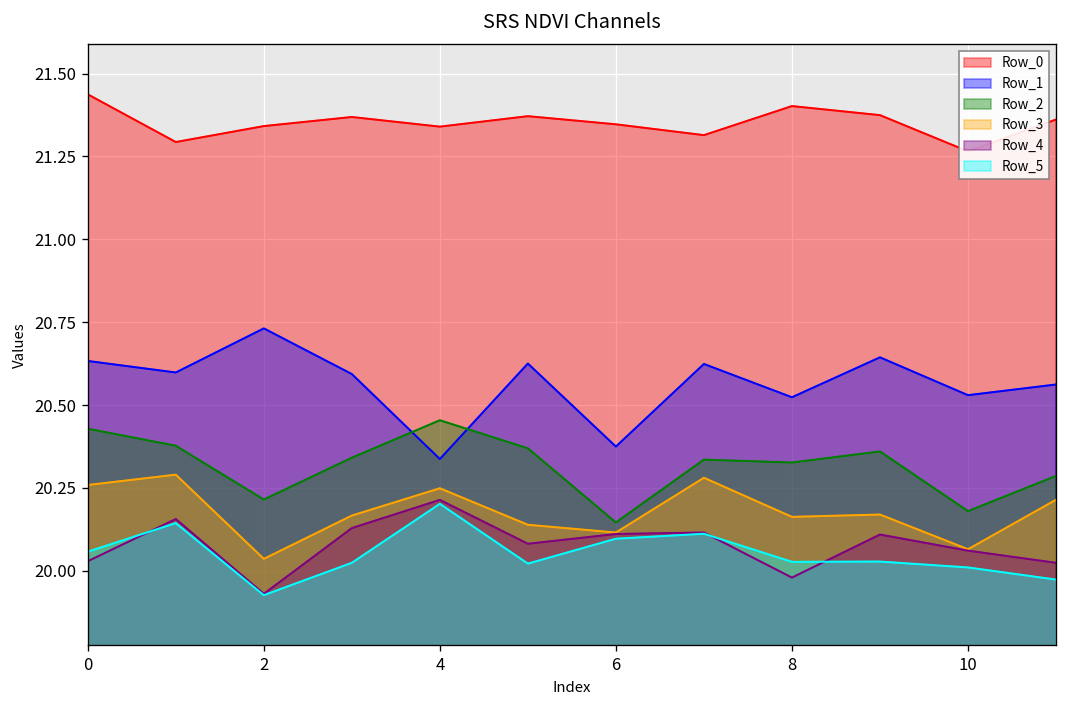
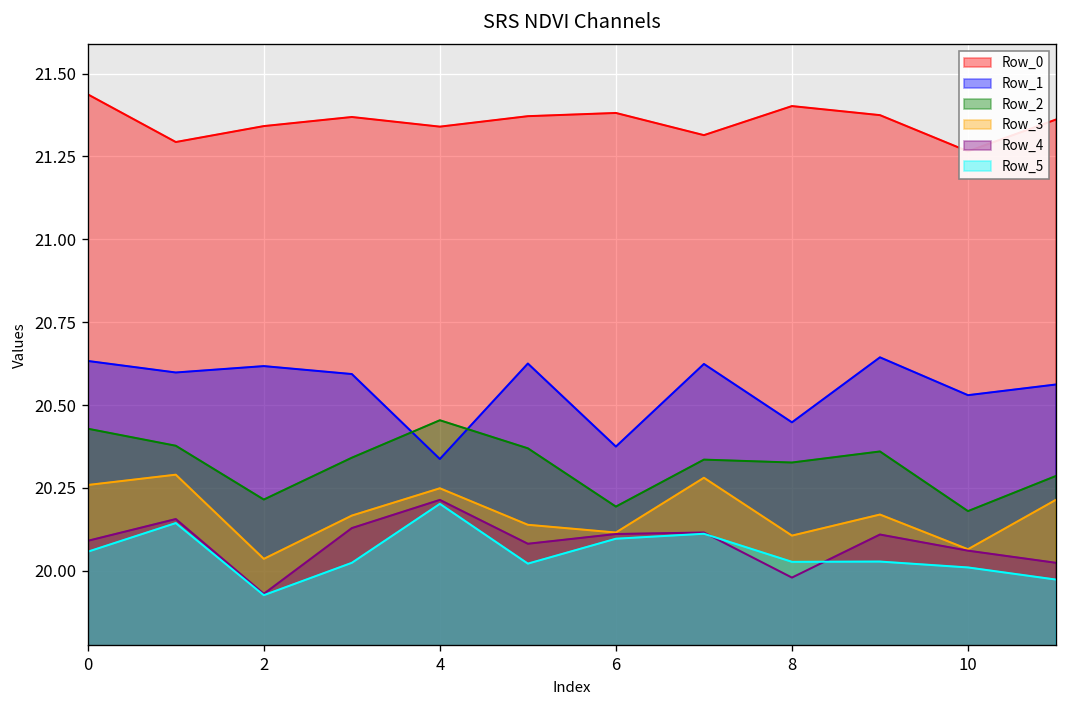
  {
    "Row_0": {
      "0": 21.44,
      "2": 21.34,
      "4": 21.34,
-     "6": 21.35,
+     "6": 21.38,
      "8": 21.40
    },
    "Row_1": {
      "0": 20.63,
-     "2": 20.73,
+     "2": 20.62,
      "4": 20.34,
      "6": 20.37,
-     "8": 20.52,
+     "8": 20.45,
      "10": 20.53
    },
    "Row_2": {
      "0": 20.43,
      "2": 20.21,
      "4": 20.45,
-     "6": 20.15,
+     "6": 20.19,
      "8": 20.33,
      "10": 20.18
    },
    "Row_3": {
      "0": 20.26,
      "2": 20.04,
      "4": 20.25,
-     "8": 20.16
+     "8": 20.11
    },
    "Row_4": {
-     "0": 20.03,
+     "0": 20.09,
      "4": 20.21,
      "8": 19.98
    },
    "Row_5": {
      "0": 20.06,
      "4": 20.20,
      "6": 20.10,
      "8": 20.03,
      "10": 20.01
    }
  }
